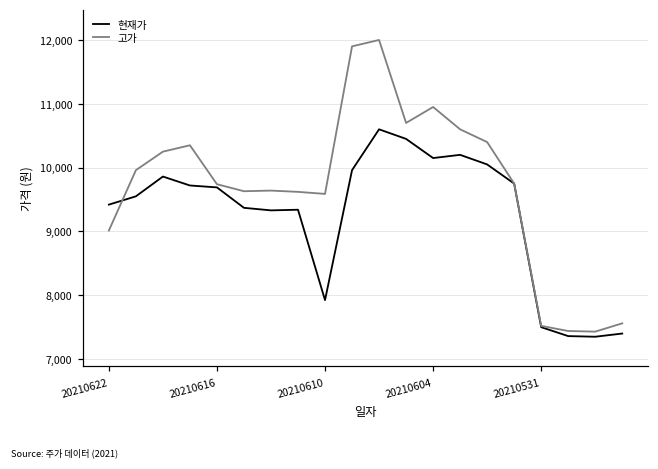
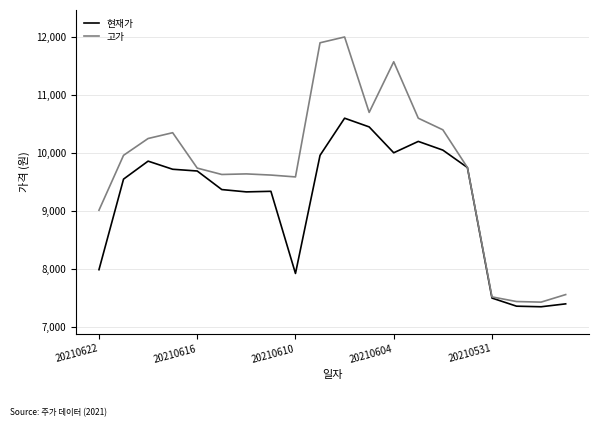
  {
    "현재가": {
-     "20210622": "9,400",
+     "20210622": "8,000",
      "20210616": "9,700",
      "20210610": "7,900",
-     "20210604": "10,200"
+     "20210604": "10,000"
    },
    "고가": {
      "20210622": "9,000",
      "20210616": "9,700",
      "20210610": "9,600",
-     "20210604": "11,000"
+     "20210604": "11,600"
    }
  }
